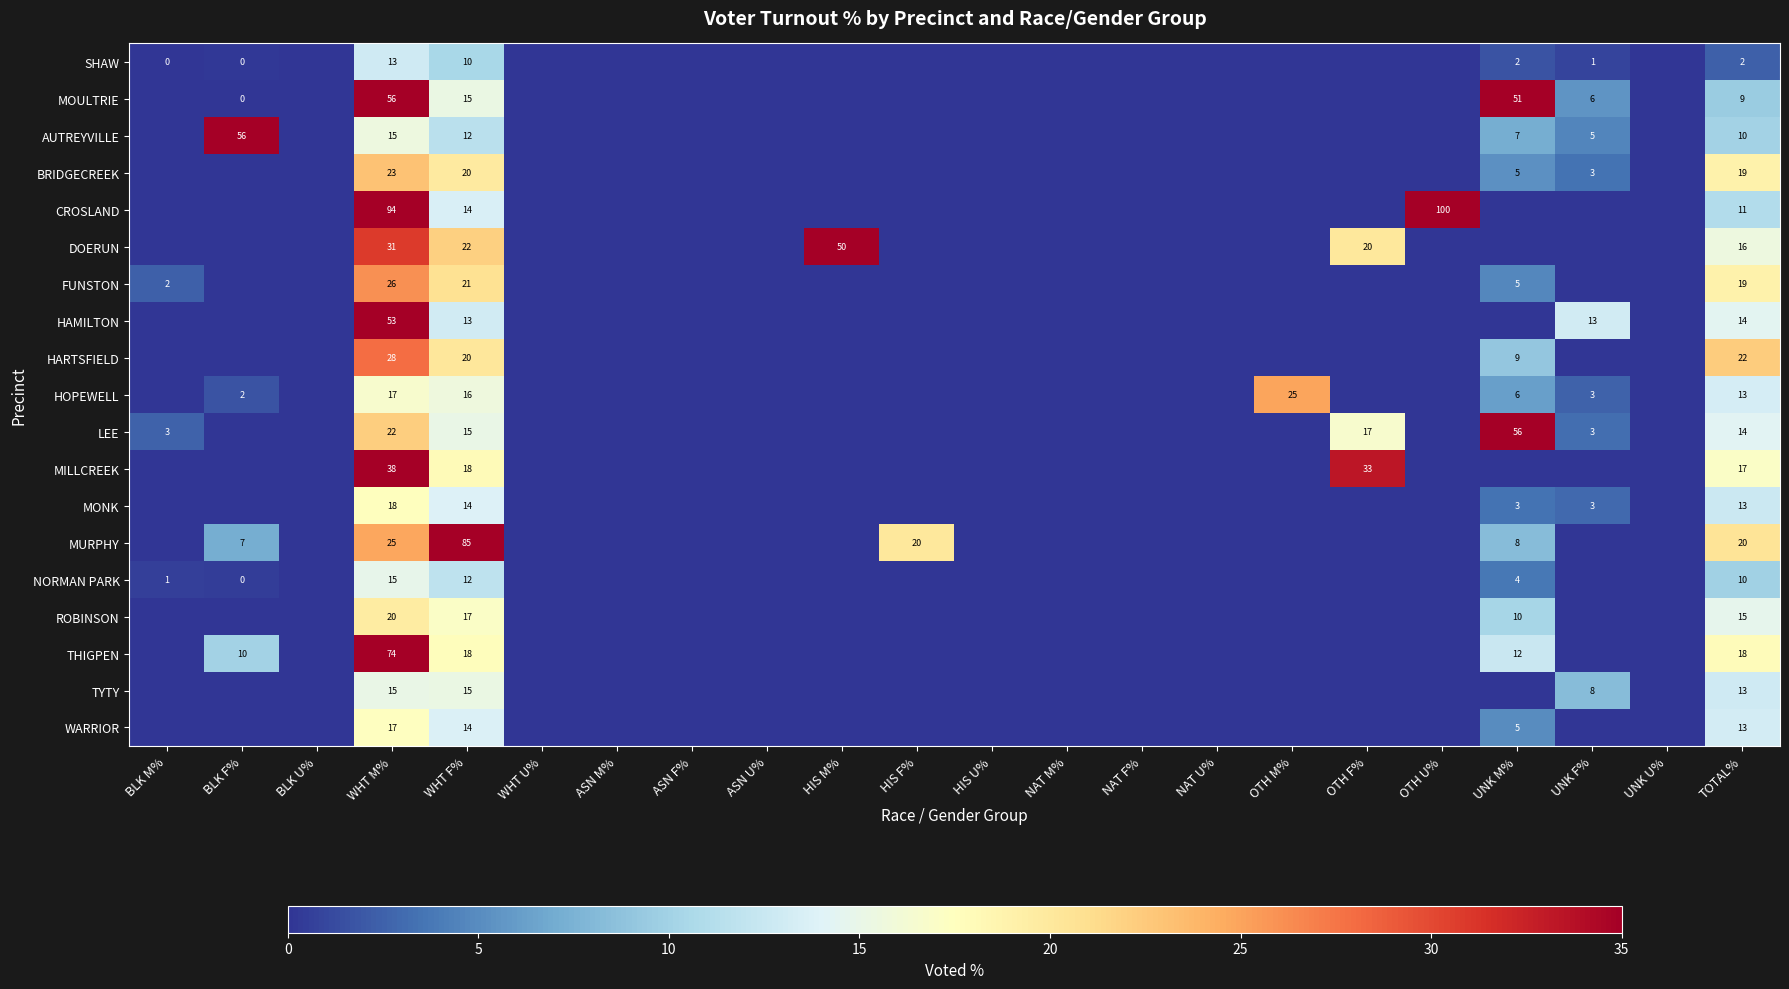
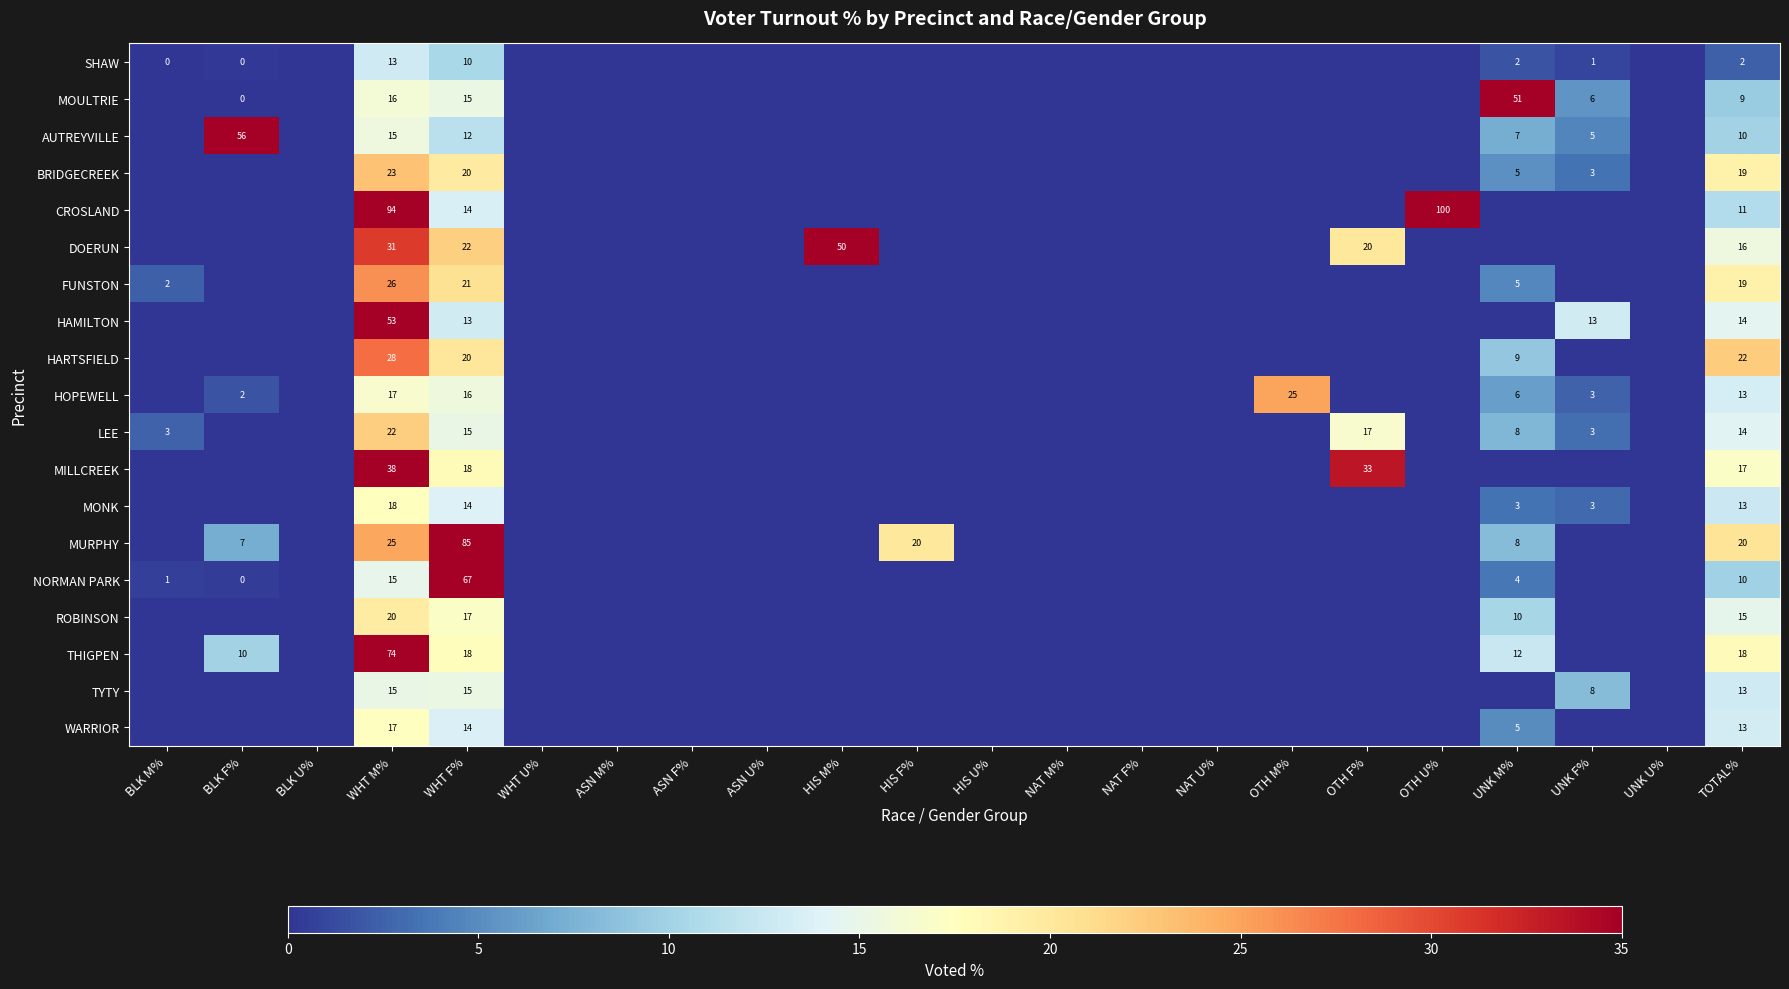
  {
    "SHAW": {
      "BLK M%": 0,
      "BLK F%": 0,
      "WHT M%": 13,
      "WHT F%": 10,
      "UNK M%": 2,
      "UNK F%": 1,
      "TOTAL%": 2
    },
    "MOULTRIE": {
      "BLK F%": 0,
-     "WHT M%": 56,
+     "WHT M%": 16,
      "WHT F%": 15,
      "UNK M%": 51,
      "UNK F%": 6,
      "TOTAL%": 9
    },
    "AUTREYVILLE": {
      "BLK F%": 56,
      "WHT M%": 15,
      "WHT F%": 12,
      "UNK M%": 7,
      "UNK F%": 5,
      "TOTAL%": 10
    },
    "BRIDGECREEK": {
      "WHT M%": 23,
      "WHT F%": 20,
      "UNK M%": 5,
      "UNK F%": 3,
      "TOTAL%": 19
    },
    "CROSLAND": {
      "WHT M%": 94,
      "WHT F%": 14,
      "OTH U%": 100,
      "TOTAL%": 11
    },
    "DOERUN": {
      "WHT M%": 31,
      "WHT F%": 22,
      "HIS M%": 50,
      "OTH F%": 20,
      "TOTAL%": 16
    },
    "FUNSTON": {
      "BLK M%": 2,
      "WHT M%": 26,
      "WHT F%": 21,
      "UNK M%": 5,
      "TOTAL%": 19
    },
    "HAMILTON": {
      "WHT M%": 53,
      "WHT F%": 13,
      "UNK F%": 13,
      "TOTAL%": 14
    },
    "HARTSFIELD": {
      "WHT M%": 28,
      "WHT F%": 20,
      "UNK M%": 9,
      "TOTAL%": 22
    },
    "HOPEWELL": {
      "BLK F%": 2,
      "WHT M%": 17,
      "WHT F%": 16,
      "OTH M%": 25,
      "UNK M%": 6,
      "UNK F%": 3,
      "TOTAL%": 13
    },
    "LEE": {
      "BLK M%": 3,
      "WHT M%": 22,
      "WHT F%": 15,
      "OTH F%": 17,
-     "UNK M%": 56,
+     "UNK M%": 8,
      "UNK F%": 3,
      "TOTAL%": 14
    },
    "MILLCREEK": {
      "WHT M%": 38,
      "WHT F%": 18,
      "OTH F%": 33,
      "TOTAL%": 17
    },
    "MONK": {
      "WHT M%": 18,
      "WHT F%": 14,
      "UNK M%": 3,
      "UNK F%": 3,
      "TOTAL%": 13
    },
    "MURPHY": {
      "BLK F%": 7,
      "WHT M%": 25,
      "WHT F%": 85,
      "HIS F%": 20,
      "UNK M%": 8,
      "TOTAL%": 20
    },
    "NORMAN PARK": {
      "BLK M%": 1,
      "BLK F%": 0,
      "WHT M%": 15,
-     "WHT F%": 12,
+     "WHT F%": 67,
      "UNK M%": 4,
      "TOTAL%": 10
    },
    "ROBINSON": {
      "WHT M%": 20,
      "WHT F%": 17,
      "UNK M%": 10,
      "TOTAL%": 15
    },
    "THIGPEN": {
      "BLK F%": 10,
      "WHT M%": 74,
      "WHT F%": 18,
      "UNK M%": 12,
      "TOTAL%": 18
    },
    "TYTY": {
      "WHT M%": 15,
      "WHT F%": 15,
      "UNK F%": 8,
      "TOTAL%": 13
    },
    "WARRIOR": {
      "WHT M%": 17,
      "WHT F%": 14,
      "UNK M%": 5,
      "TOTAL%": 13
    }
  }
